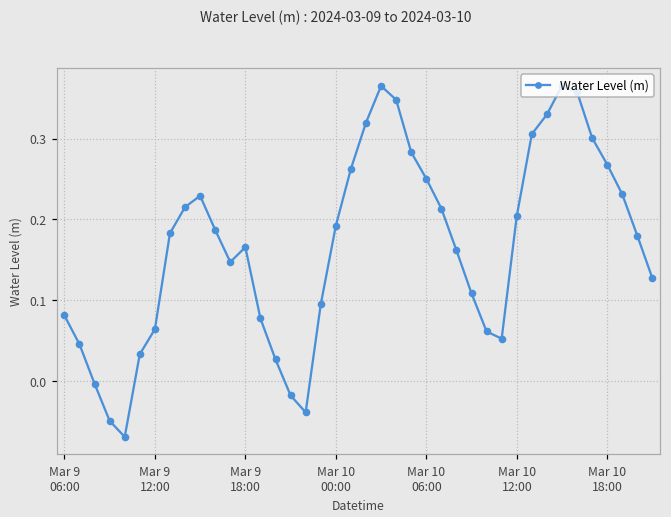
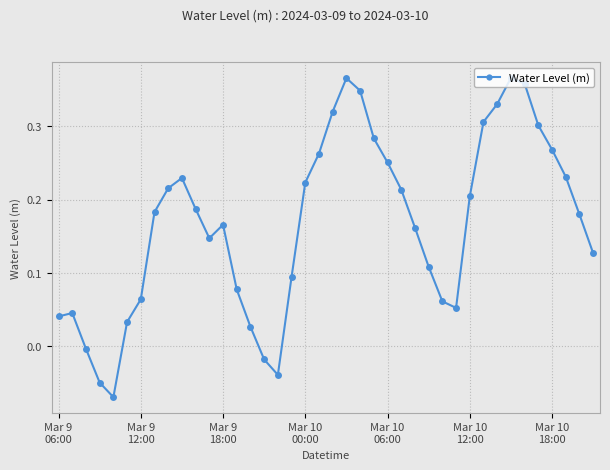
  {
-   "Mar 9 06:00": 0.08,
+   "Mar 9 06:00": 0.04,
    "Mar 9 12:00": 0.06,
    "Mar 9 18:00": 0.17,
-   "Mar 10 00:00": 0.19,
+   "Mar 10 00:00": 0.22,
    "Mar 10 06:00": 0.25,
    "Mar 10 12:00": 0.20,
    "Mar 10 18:00": 0.27
  }
